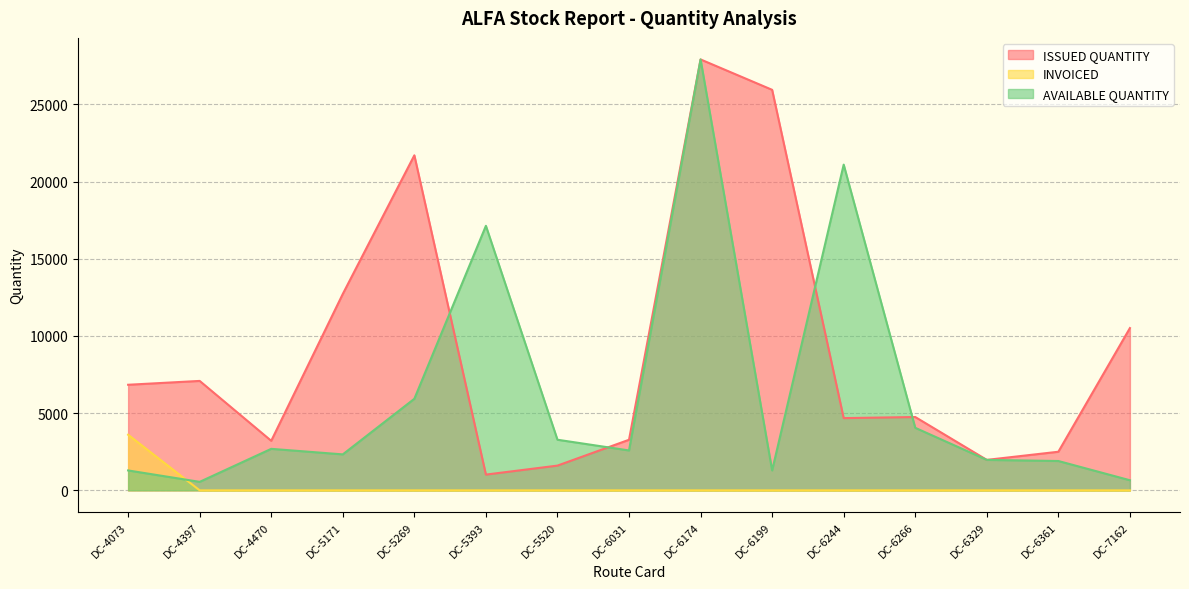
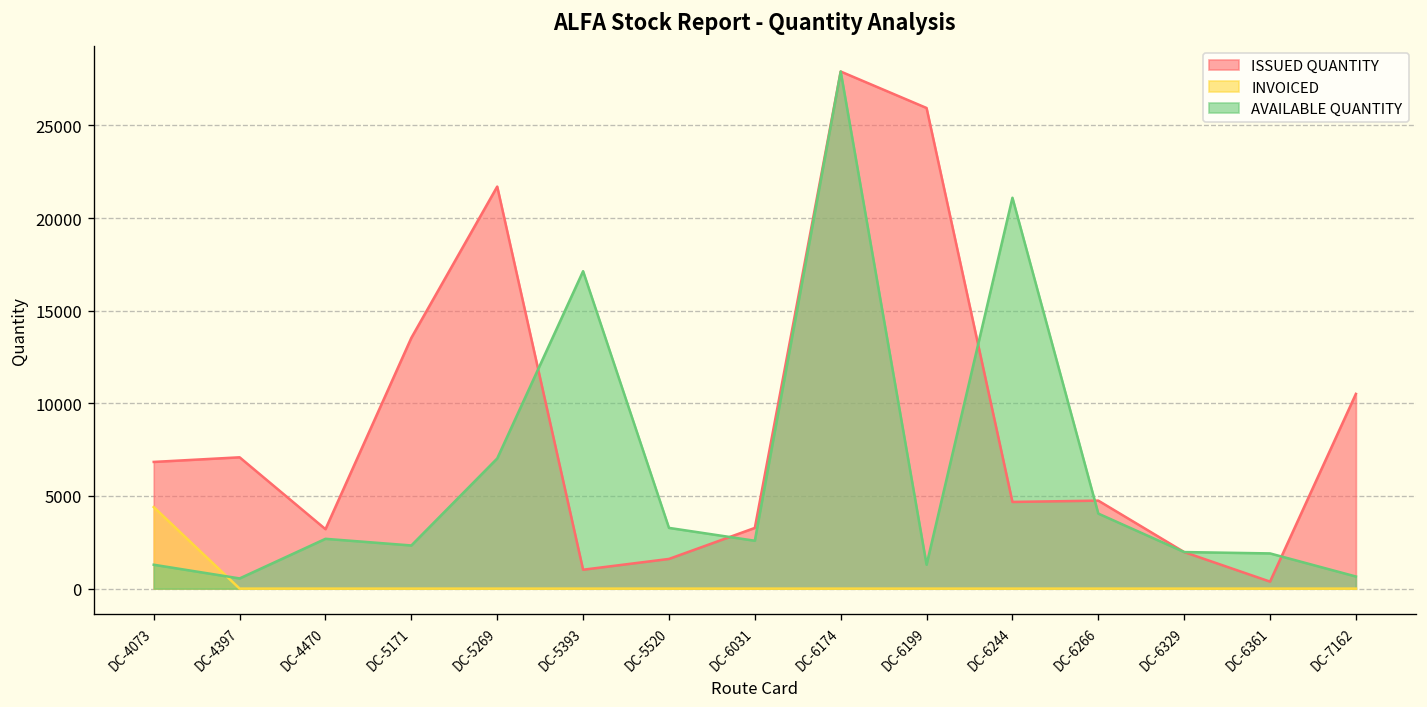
  {
    "ISSUED QUANTITY": {
      "DC-4073": 6800,
      "DC-4397": 7100,
      "DC-4470": 3200,
-     "DC-5171": 12700,
+     "DC-5171": 13500,
      "DC-5269": 21700,
      "DC-5393": 1000,
      "DC-5520": 1600,
      "DC-6031": 3300,
      "DC-6199": 25900,
      "DC-6244": 4700,
      "DC-6266": 4700,
-     "DC-6361": 2500,
+     "DC-6361": 400,
      "DC-7162": 10500
    },
    "INVOICED": {
-     "DC-4073": 3600,
+     "DC-4073": 4400,
      "DC-4397": 0,
      "DC-4470": 0,
      "DC-5171": 0,
      "DC-5269": 0,
      "DC-5393": 0,
      "DC-5520": 0,
      "DC-6031": 0,
      "DC-6174": 0,
      "DC-6199": 0,
      "DC-6244": 0,
      "DC-6266": 0,
      "DC-6329": 0,
      "DC-6361": 0,
      "DC-7162": 0
    },
    "AVAILABLE QUANTITY": {
      "DC-4073": 1300,
      "DC-4397": 600,
      "DC-4470": 2700,
      "DC-5171": 2300,
-     "DC-5269": 5900,
+     "DC-5269": 7000,
      "DC-5393": 17100,
      "DC-5520": 3300,
      "DC-6031": 2600,
      "DC-6199": 1300,
      "DC-6244": 21100,
      "DC-6266": 4100,
      "DC-6361": 1900,
      "DC-7162": 700
    }
  }
